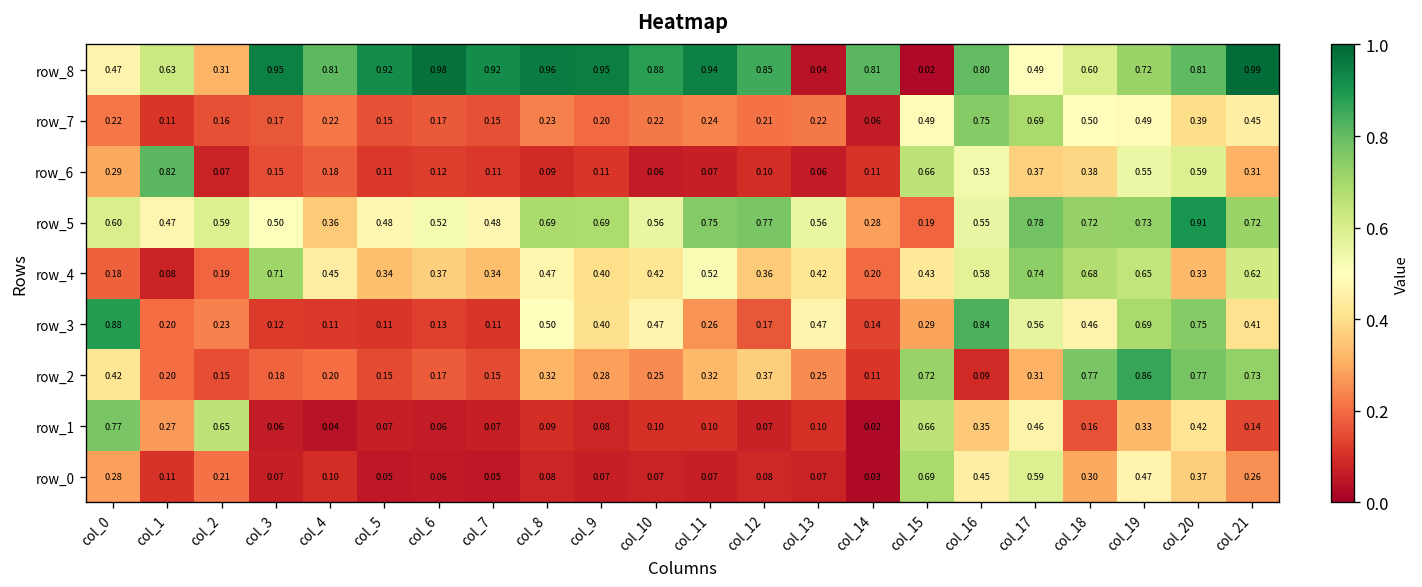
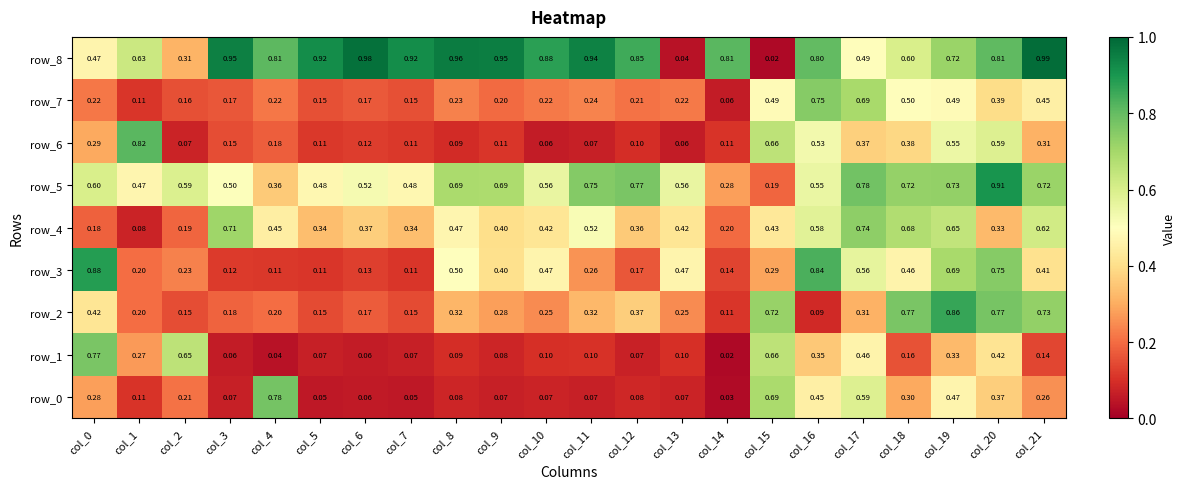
  {
    "row_8": {
      "col_0": 0.47,
      "col_1": 0.63,
      "col_2": 0.31,
      "col_3": 0.95,
      "col_4": 0.81,
      "col_5": 0.92,
      "col_6": 0.98,
      "col_7": 0.92,
      "col_8": 0.96,
      "col_9": 0.95,
      "col_10": 0.88,
      "col_11": 0.94,
      "col_12": 0.85,
      "col_13": 0.04,
      "col_14": 0.81,
      "col_15": 0.02,
      "col_16": 0.80,
      "col_17": 0.49,
      "col_18": 0.60,
      "col_19": 0.72,
      "col_20": 0.81,
      "col_21": 0.99
    },
    "row_7": {
      "col_0": 0.22,
      "col_1": 0.11,
      "col_2": 0.16,
      "col_3": 0.17,
      "col_4": 0.22,
      "col_5": 0.15,
      "col_6": 0.17,
      "col_7": 0.15,
      "col_8": 0.23,
      "col_9": 0.20,
      "col_10": 0.22,
      "col_11": 0.24,
      "col_12": 0.21,
      "col_13": 0.22,
      "col_14": 0.06,
      "col_15": 0.49,
      "col_16": 0.75,
      "col_17": 0.69,
      "col_18": 0.50,
      "col_19": 0.49,
      "col_20": 0.39,
      "col_21": 0.45
    },
    "row_6": {
      "col_0": 0.29,
      "col_1": 0.82,
      "col_2": 0.07,
      "col_3": 0.15,
      "col_4": 0.18,
      "col_5": 0.11,
      "col_6": 0.12,
      "col_7": 0.11,
      "col_8": 0.09,
      "col_9": 0.11,
      "col_10": 0.06,
      "col_11": 0.07,
      "col_12": 0.10,
      "col_13": 0.06,
      "col_14": 0.11,
      "col_15": 0.66,
      "col_16": 0.53,
      "col_17": 0.37,
      "col_18": 0.38,
      "col_19": 0.55,
      "col_20": 0.59,
      "col_21": 0.31
    },
    "row_5": {
      "col_0": 0.60,
      "col_1": 0.47,
      "col_2": 0.59,
      "col_3": 0.50,
      "col_4": 0.36,
      "col_5": 0.48,
      "col_6": 0.52,
      "col_7": 0.48,
      "col_8": 0.69,
      "col_9": 0.69,
      "col_10": 0.56,
      "col_11": 0.75,
      "col_12": 0.77,
      "col_13": 0.56,
      "col_14": 0.28,
      "col_15": 0.19,
      "col_16": 0.55,
      "col_17": 0.78,
      "col_18": 0.72,
      "col_19": 0.73,
      "col_20": 0.91,
      "col_21": 0.72
    },
    "row_4": {
      "col_0": 0.18,
      "col_1": 0.08,
      "col_2": 0.19,
      "col_3": 0.71,
      "col_4": 0.45,
      "col_5": 0.34,
      "col_6": 0.37,
      "col_7": 0.34,
      "col_8": 0.47,
      "col_9": 0.40,
      "col_10": 0.42,
      "col_11": 0.52,
      "col_12": 0.36,
      "col_13": 0.42,
      "col_14": 0.20,
      "col_15": 0.43,
      "col_16": 0.58,
      "col_17": 0.74,
      "col_18": 0.68,
      "col_19": 0.65,
      "col_20": 0.33,
      "col_21": 0.62
    },
    "row_3": {
      "col_0": 0.88,
      "col_1": 0.20,
      "col_2": 0.23,
      "col_3": 0.12,
      "col_4": 0.11,
      "col_5": 0.11,
      "col_6": 0.13,
      "col_7": 0.11,
      "col_8": 0.50,
      "col_9": 0.40,
      "col_10": 0.47,
      "col_11": 0.26,
      "col_12": 0.17,
      "col_13": 0.47,
      "col_14": 0.14,
      "col_15": 0.29,
      "col_16": 0.84,
      "col_17": 0.56,
      "col_18": 0.46,
      "col_19": 0.69,
      "col_20": 0.75,
      "col_21": 0.41
    },
    "row_2": {
      "col_0": 0.42,
      "col_1": 0.20,
      "col_2": 0.15,
      "col_3": 0.18,
      "col_4": 0.20,
      "col_5": 0.15,
      "col_6": 0.17,
      "col_7": 0.15,
      "col_8": 0.32,
      "col_9": 0.28,
      "col_10": 0.25,
      "col_11": 0.32,
      "col_12": 0.37,
      "col_13": 0.25,
      "col_14": 0.11,
      "col_15": 0.72,
      "col_16": 0.09,
      "col_17": 0.31,
      "col_18": 0.77,
      "col_19": 0.86,
      "col_20": 0.77,
      "col_21": 0.73
    },
    "row_1": {
      "col_0": 0.77,
      "col_1": 0.27,
      "col_2": 0.65,
      "col_3": 0.06,
      "col_4": 0.04,
      "col_5": 0.07,
      "col_6": 0.06,
      "col_7": 0.07,
      "col_8": 0.09,
      "col_9": 0.08,
      "col_10": 0.10,
      "col_11": 0.10,
      "col_12": 0.07,
      "col_13": 0.10,
      "col_14": 0.02,
      "col_15": 0.66,
      "col_16": 0.35,
      "col_17": 0.46,
      "col_18": 0.16,
      "col_19": 0.33,
      "col_20": 0.42,
      "col_21": 0.14
    },
    "row_0": {
      "col_0": 0.28,
      "col_1": 0.11,
      "col_2": 0.21,
      "col_3": 0.07,
-     "col_4": 0.10,
+     "col_4": 0.78,
      "col_5": 0.05,
      "col_6": 0.06,
      "col_7": 0.05,
      "col_8": 0.08,
      "col_9": 0.07,
      "col_10": 0.07,
      "col_11": 0.07,
      "col_12": 0.08,
      "col_13": 0.07,
      "col_14": 0.03,
      "col_15": 0.69,
      "col_16": 0.45,
      "col_17": 0.59,
      "col_18": 0.30,
      "col_19": 0.47,
      "col_20": 0.37,
      "col_21": 0.26
    }
  }
